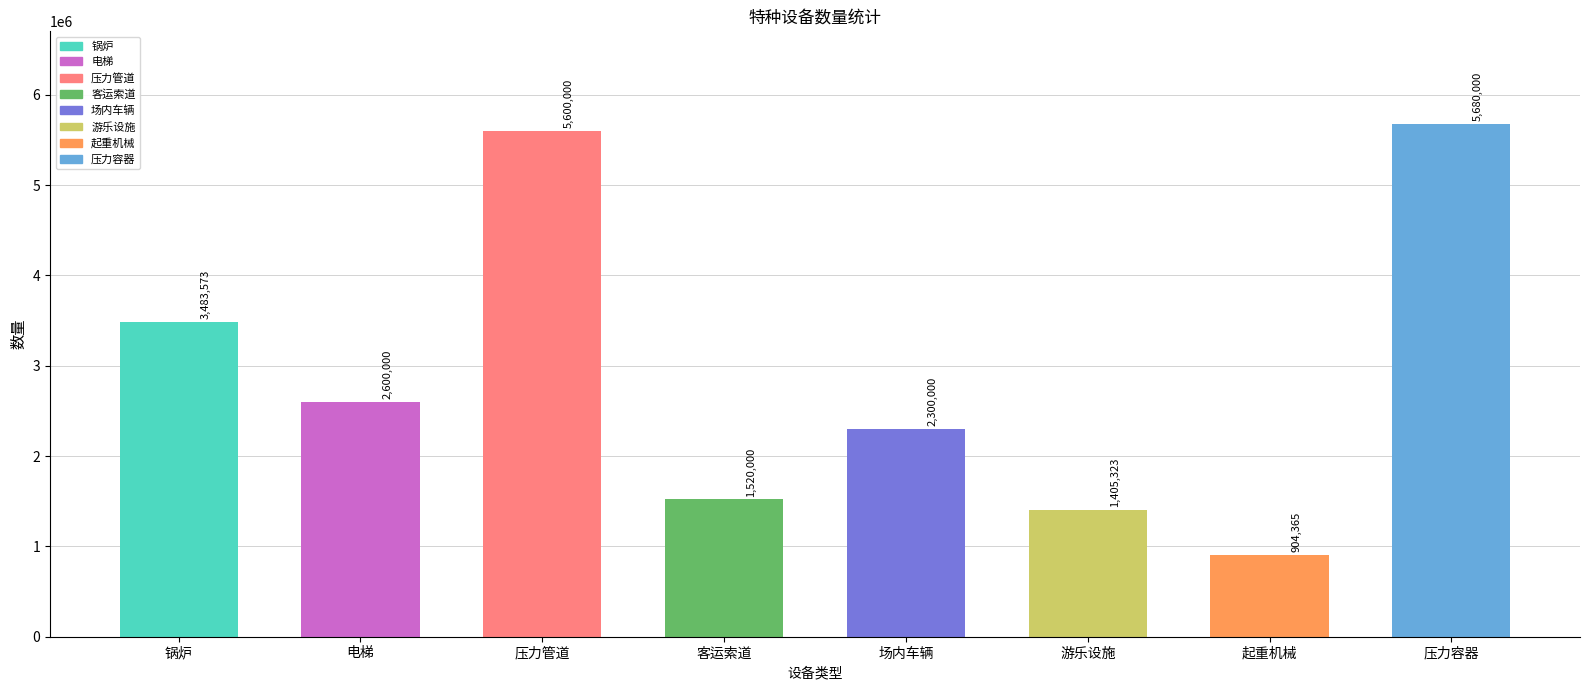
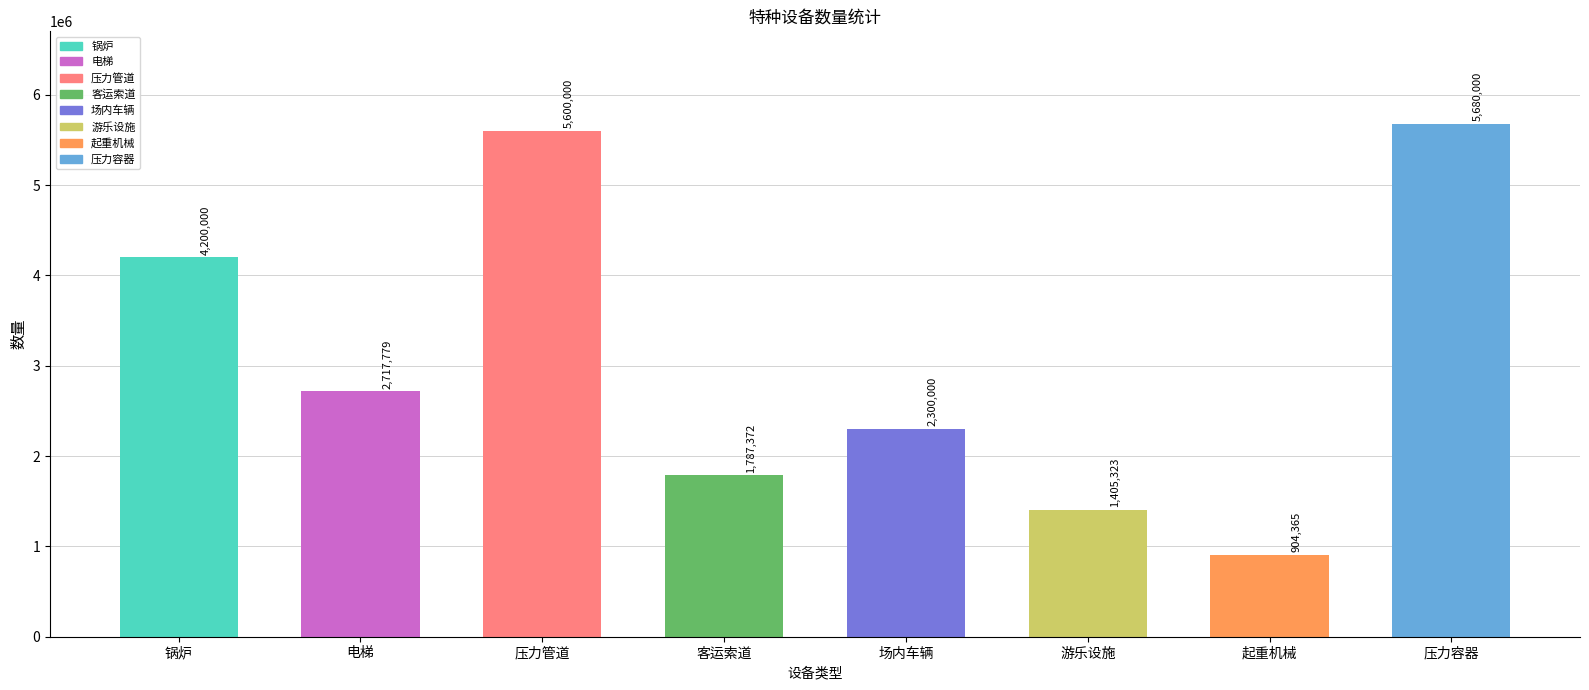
  {
-   "锅炉": "3,483,573",
-   "电梯": "2,600,000",
+   "锅炉": "4,200,000",
+   "电梯": "2,717,779",
    "压力管道": "5,600,000",
-   "客运索道": "1,520,000",
+   "客运索道": "1,787,372",
    "场内车辆": "2,300,000",
    "游乐设施": "1,405,323",
    "起重机械": "904,365",
    "压力容器": "5,680,000"
  }
